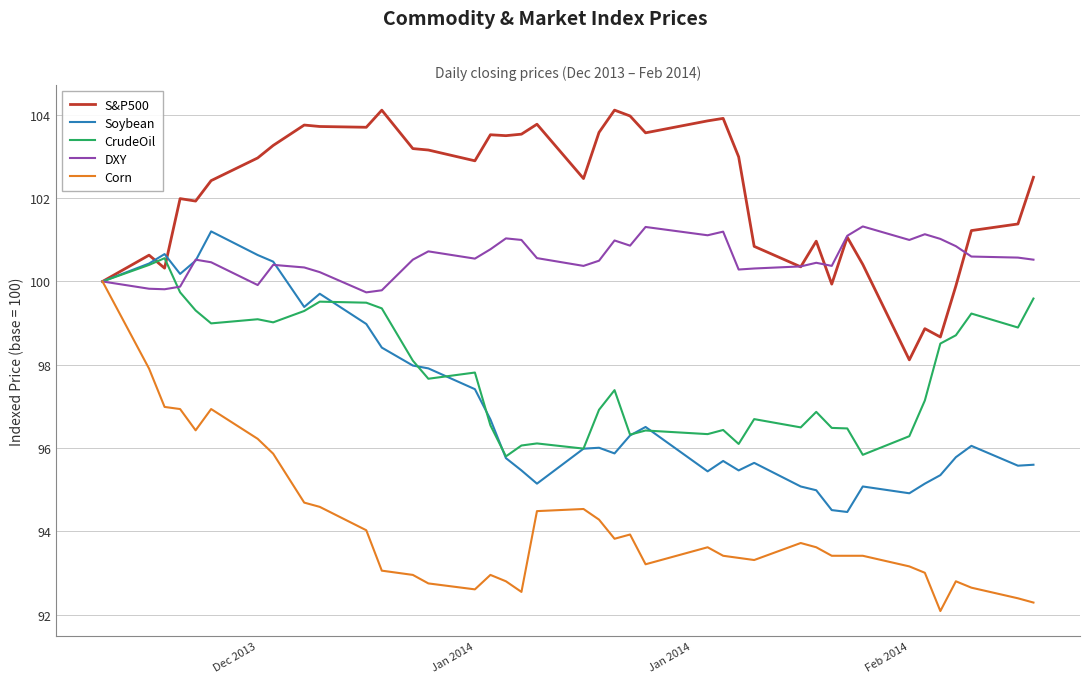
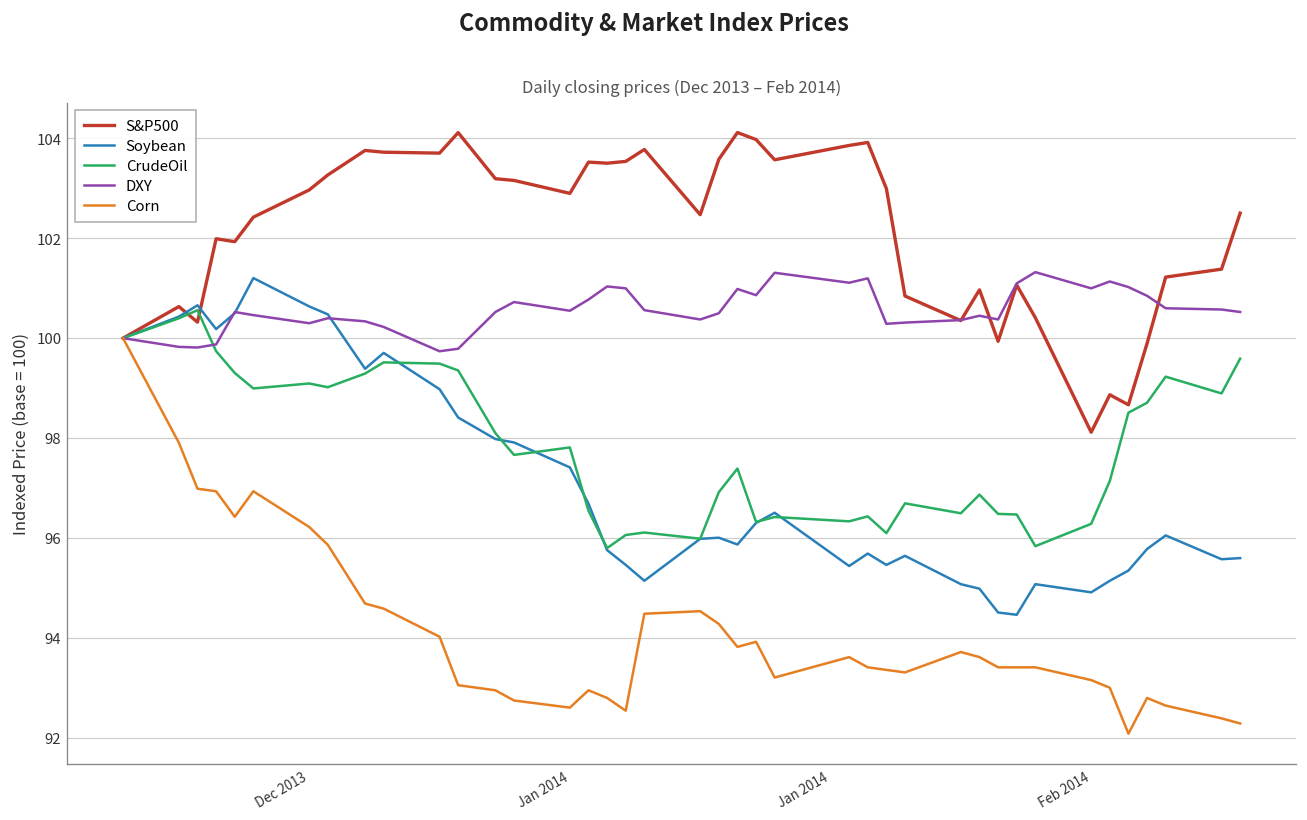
  {
    "S&P500": {
      "Dec 2013": 103.0,
      "Jan 2014": 102.9,
      "Feb 2014": 98.1
    },
    "Soybean": {
      "Dec 2013": 100.6,
      "Jan 2014": 97.4,
      "Feb 2014": 94.9
    },
    "CrudeOil": {
      "Dec 2013": 99.1,
      "Jan 2014": 97.8,
      "Feb 2014": 96.3
    },
    "DXY": {
-     "Dec 2013": 99.9,
+     "Dec 2013": 100.3,
      "Jan 2014": 100.5,
      "Feb 2014": 101.0
    },
    "Corn": {
      "Dec 2013": 96.2,
      "Jan 2014": 92.6,
      "Feb 2014": 93.2
    }
  }
